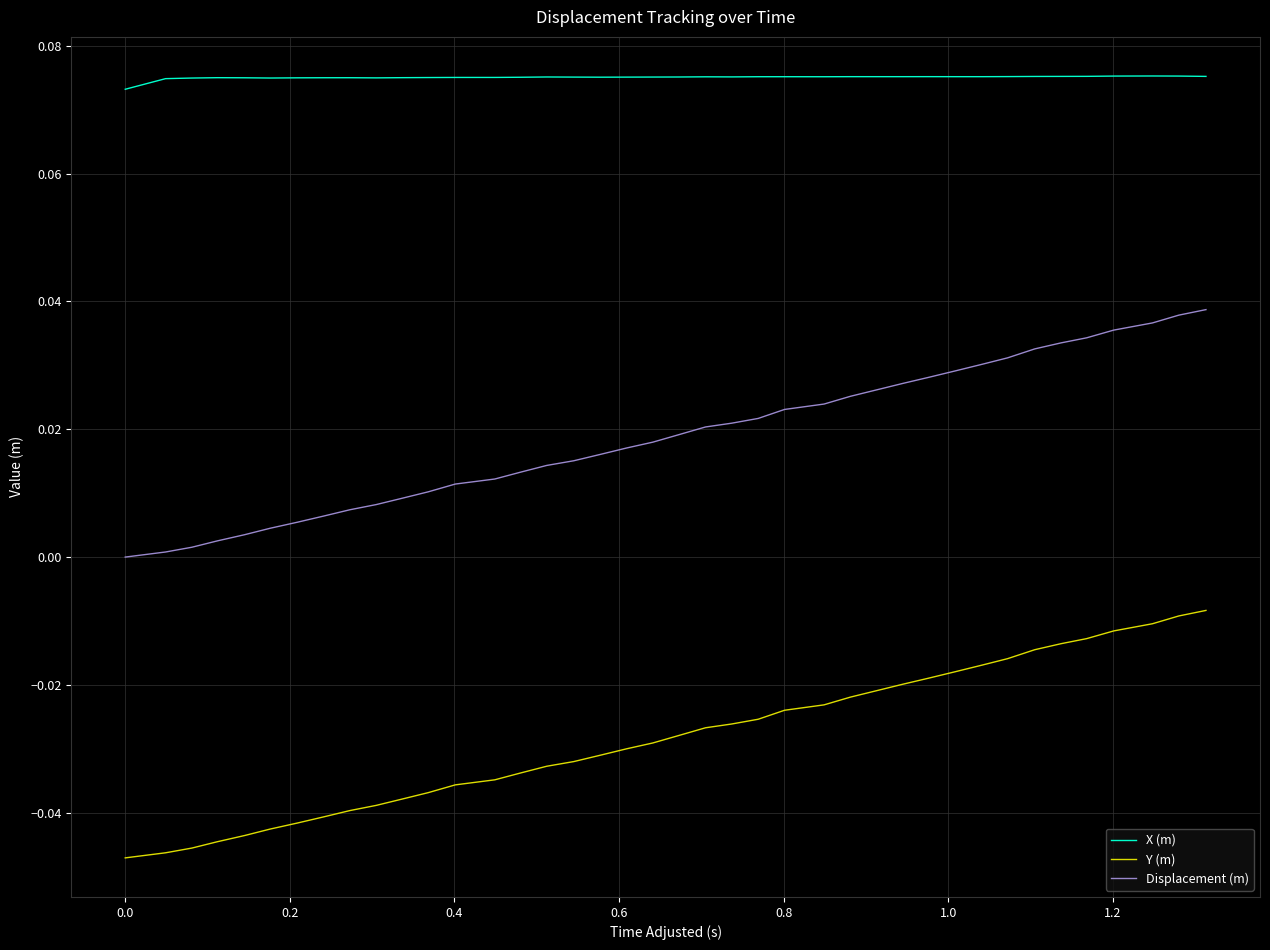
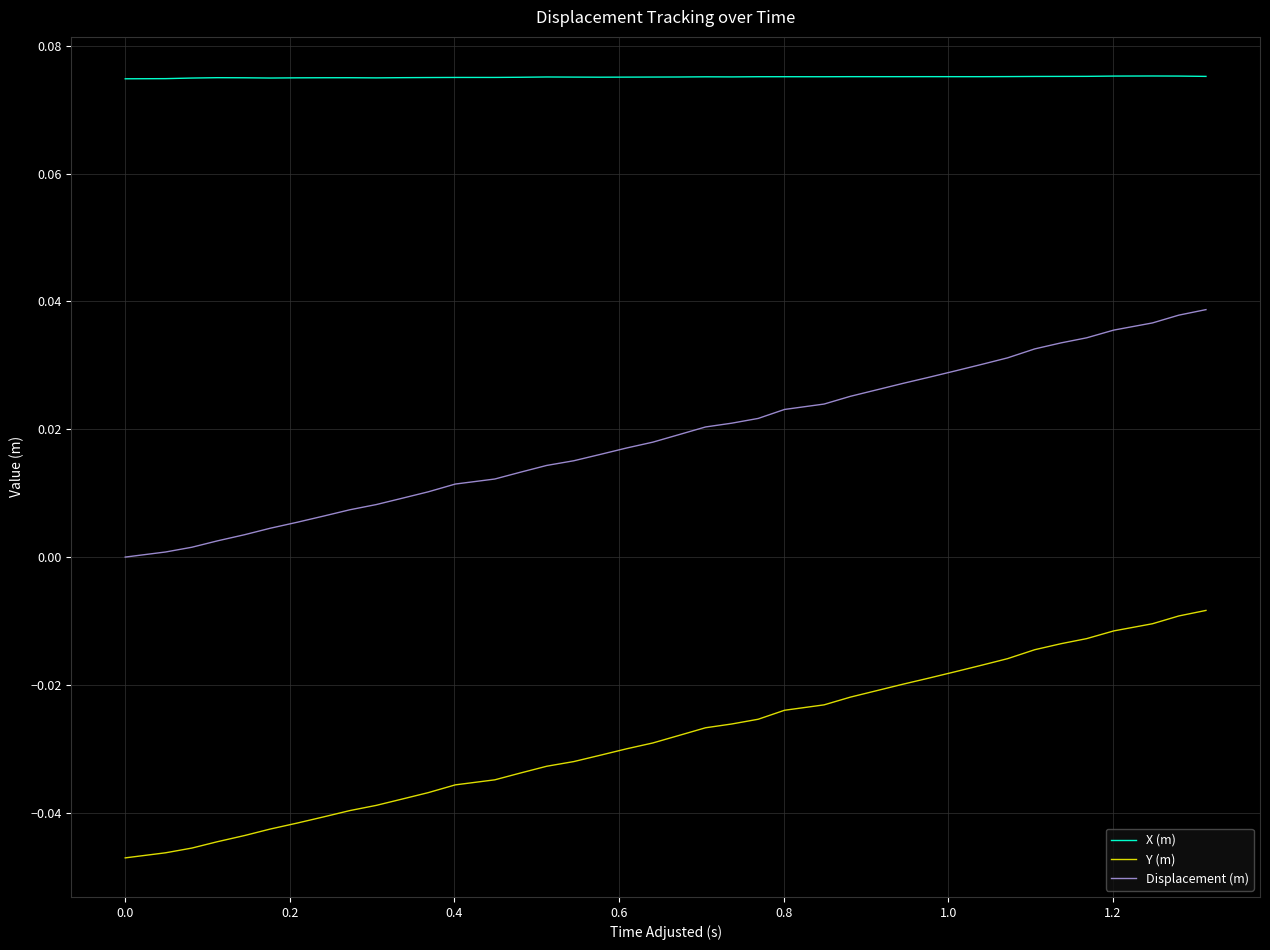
  {
    "X (m)": {
-     "0.0": 0.073
+     "0.0": 0.075
    },
    "Y (m)": {
      "0.0": -0.047
    },
    "Displacement (m)": {
      "0.0": 0.000
    }
  }
